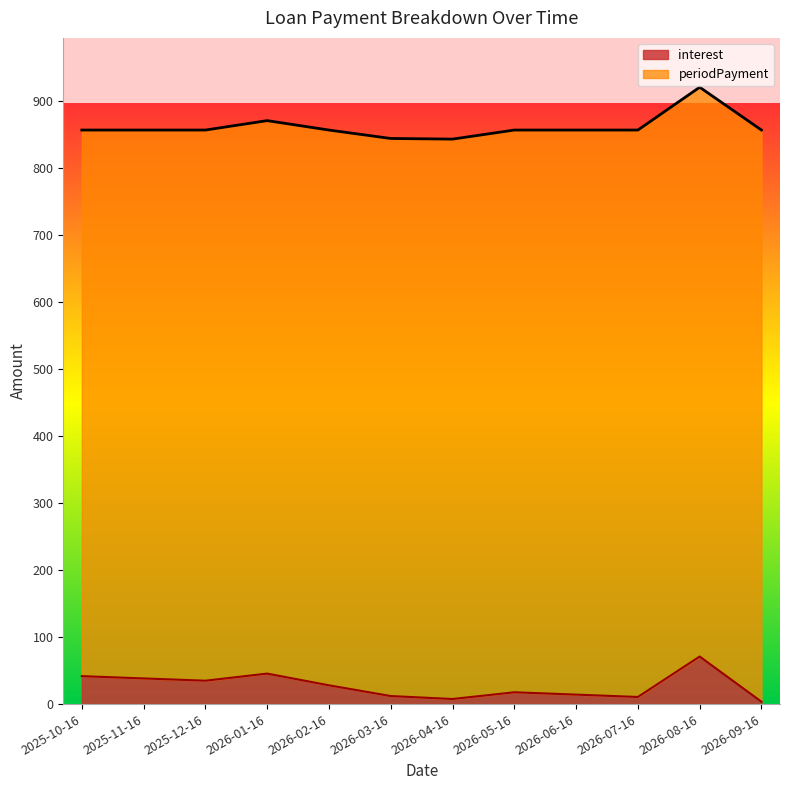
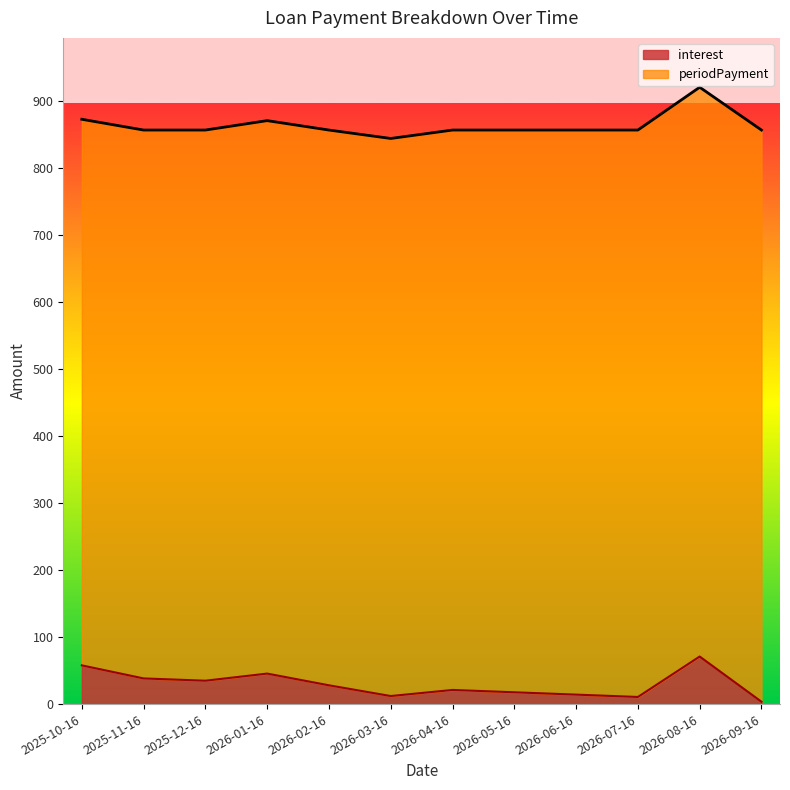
  {
    "interest": {
-     "2025-10-16": 40,
+     "2025-10-16": 60,
      "2025-11-16": 40,
      "2025-12-16": 30,
      "2026-01-16": 50,
      "2026-02-16": 30,
      "2026-03-16": 10,
-     "2026-04-16": 10,
+     "2026-04-16": 20,
      "2026-05-16": 20,
      "2026-06-16": 10,
      "2026-07-16": 10,
      "2026-08-16": 70,
      "2026-09-16": 0
    },
    "periodPayment": {
      "2025-10-16": 810,
      "2025-11-16": 820,
      "2025-12-16": 820,
      "2026-01-16": 820,
      "2026-02-16": 830,
      "2026-03-16": 830,
      "2026-04-16": 830,
      "2026-05-16": 840,
      "2026-06-16": 840,
      "2026-07-16": 850,
      "2026-08-16": 850,
      "2026-09-16": 850
    }
  }
